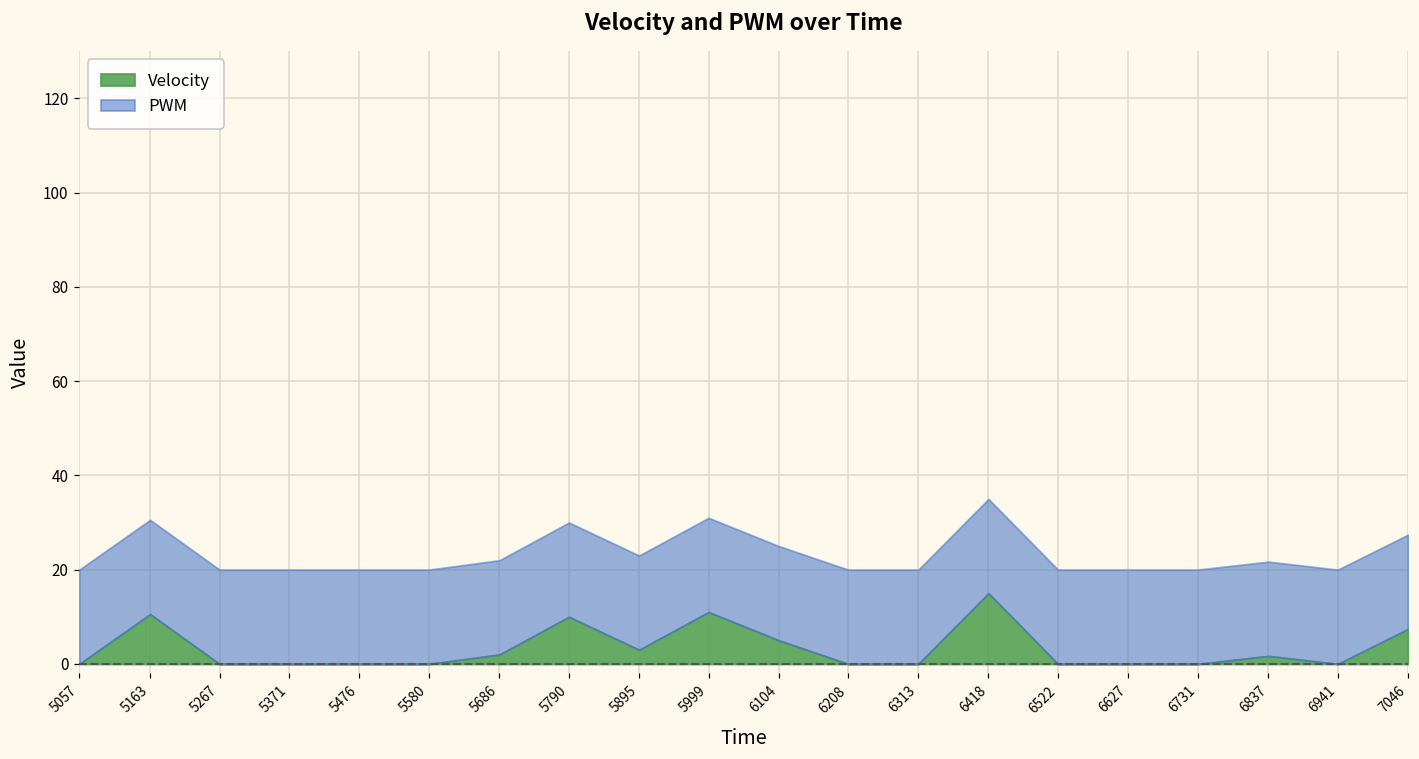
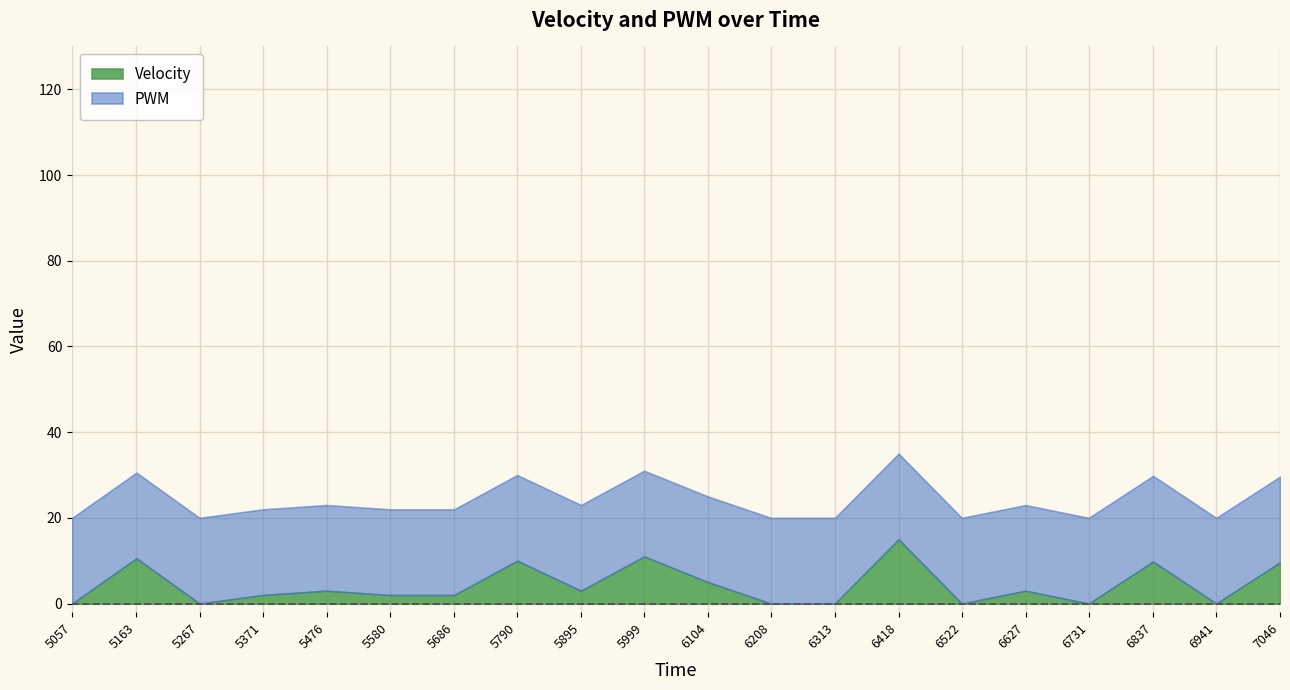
  {
    "Velocity": {
      "5057": 0,
      "5163": 11,
      "5267": 0,
-     "5371": 0,
-     "5476": 0,
-     "5580": 0,
+     "5371": 2,
+     "5476": 3,
+     "5580": 2,
      "5686": 2,
      "5790": 10,
      "5895": 3,
      "5999": 11,
      "6104": 5,
      "6208": 0,
      "6313": 0,
      "6418": 15,
      "6522": 0,
-     "6627": 0,
+     "6627": 3,
      "6731": 0,
-     "6837": 2,
+     "6837": 10,
      "6941": 0,
-     "7046": 7
+     "7046": 10
    },
    "PWM": {
      "5057": 20,
      "5163": 20,
      "5267": 20,
      "5371": 20,
      "5476": 20,
      "5580": 20,
      "5686": 20,
      "5790": 20,
      "5895": 20,
      "5999": 20,
      "6104": 20,
      "6208": 20,
      "6313": 20,
      "6418": 20,
      "6522": 20,
      "6627": 20,
      "6731": 20,
      "6837": 20,
      "6941": 20,
      "7046": 20
    }
  }
